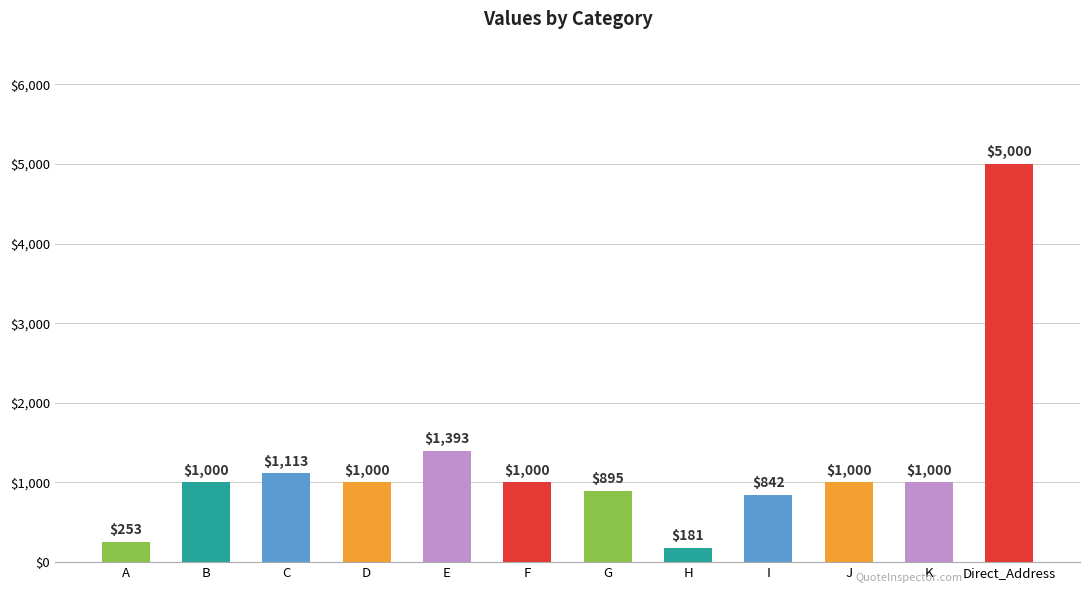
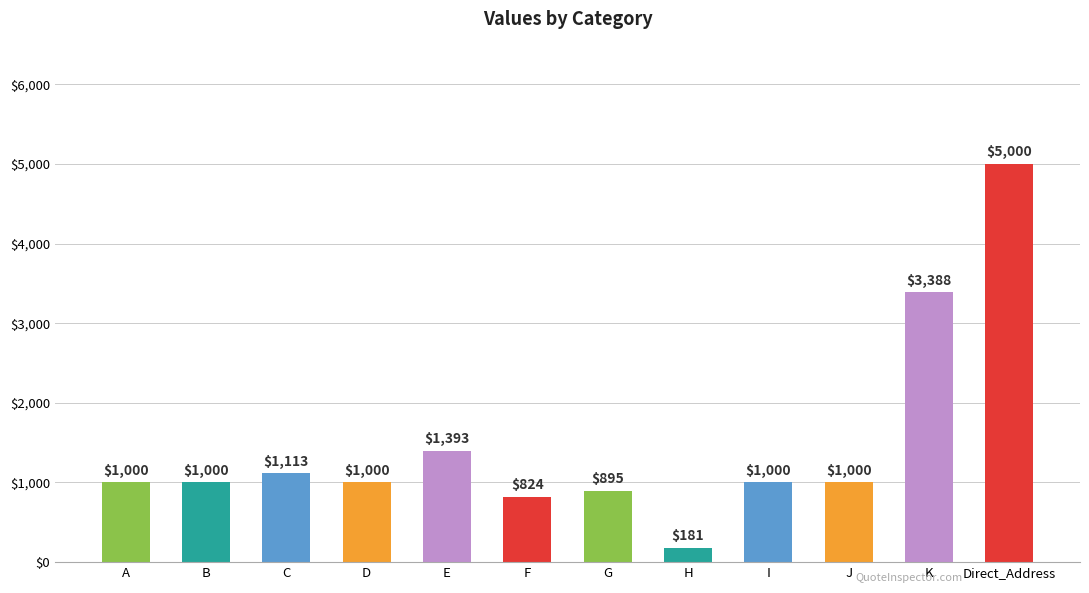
  {
-   "A": "$253",
+   "A": "$1,000",
    "B": "$1,000",
    "C": "$1,113",
    "D": "$1,000",
    "E": "$1,393",
-   "F": "$1,000",
+   "F": "$824",
    "G": "$895",
    "H": "$181",
-   "I": "$842",
+   "I": "$1,000",
    "J": "$1,000",
-   "K": "$1,000",
+   "K": "$3,388",
    "Direct_Address": "$5,000"
  }
